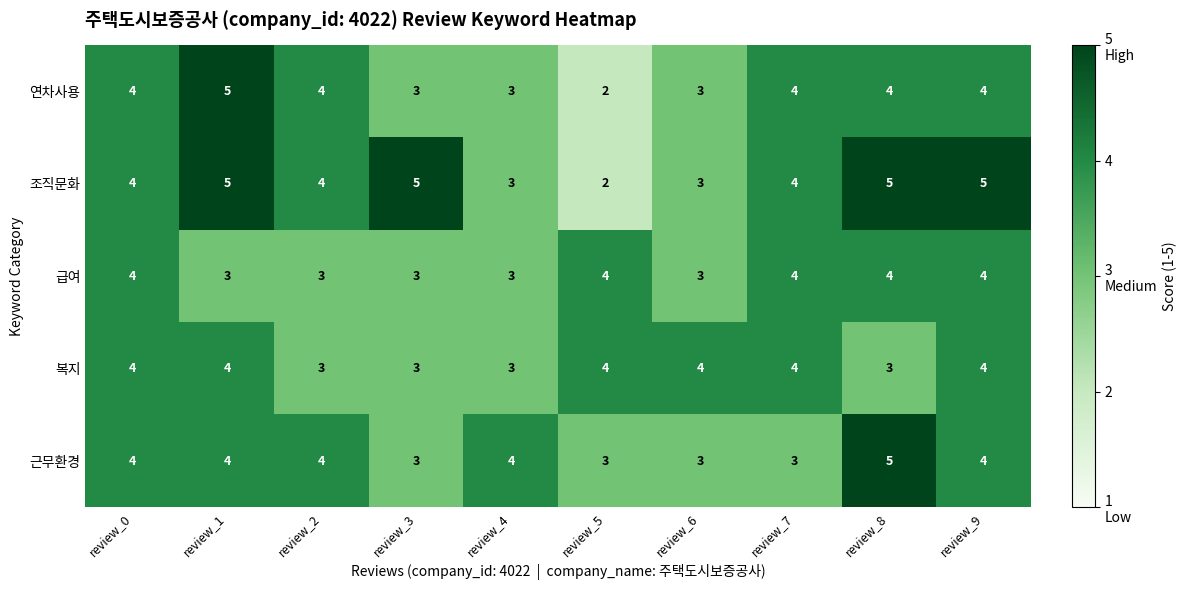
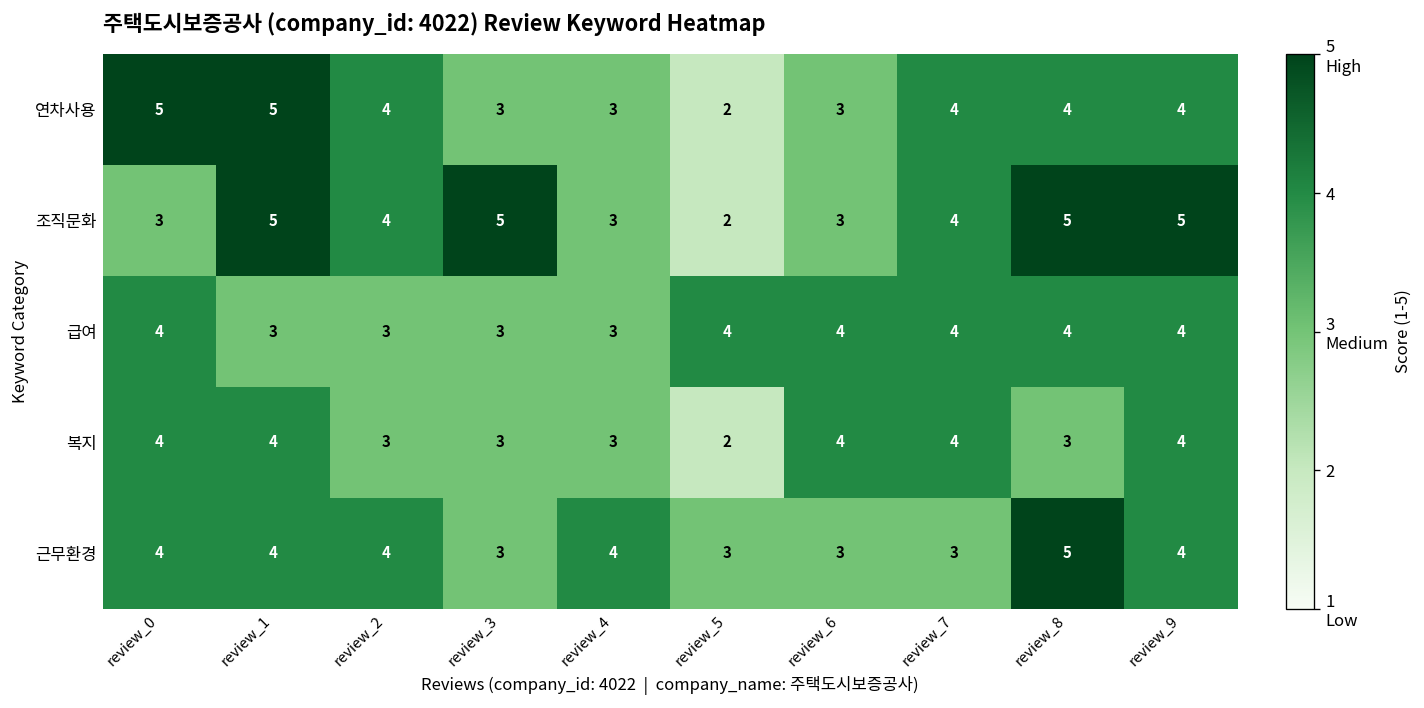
  {
    "연차사용": {
-     "review_0": 4,
+     "review_0": 5,
      "review_1": 5,
      "review_2": 4,
      "review_3": 3,
      "review_4": 3,
      "review_5": 2,
      "review_6": 3,
      "review_7": 4,
      "review_8": 4,
      "review_9": 4
    },
    "조직문화": {
-     "review_0": 4,
+     "review_0": 3,
      "review_1": 5,
      "review_2": 4,
      "review_3": 5,
      "review_4": 3,
      "review_5": 2,
      "review_6": 3,
      "review_7": 4,
      "review_8": 5,
      "review_9": 5
    },
    "급여": {
      "review_0": 4,
      "review_1": 3,
      "review_2": 3,
      "review_3": 3,
      "review_4": 3,
      "review_5": 4,
-     "review_6": 3,
+     "review_6": 4,
      "review_7": 4,
      "review_8": 4,
      "review_9": 4
    },
    "복지": {
      "review_0": 4,
      "review_1": 4,
      "review_2": 3,
      "review_3": 3,
      "review_4": 3,
-     "review_5": 4,
+     "review_5": 2,
      "review_6": 4,
      "review_7": 4,
      "review_8": 3,
      "review_9": 4
    },
    "근무환경": {
      "review_0": 4,
      "review_1": 4,
      "review_2": 4,
      "review_3": 3,
      "review_4": 4,
      "review_5": 3,
      "review_6": 3,
      "review_7": 3,
      "review_8": 5,
      "review_9": 4
    }
  }
